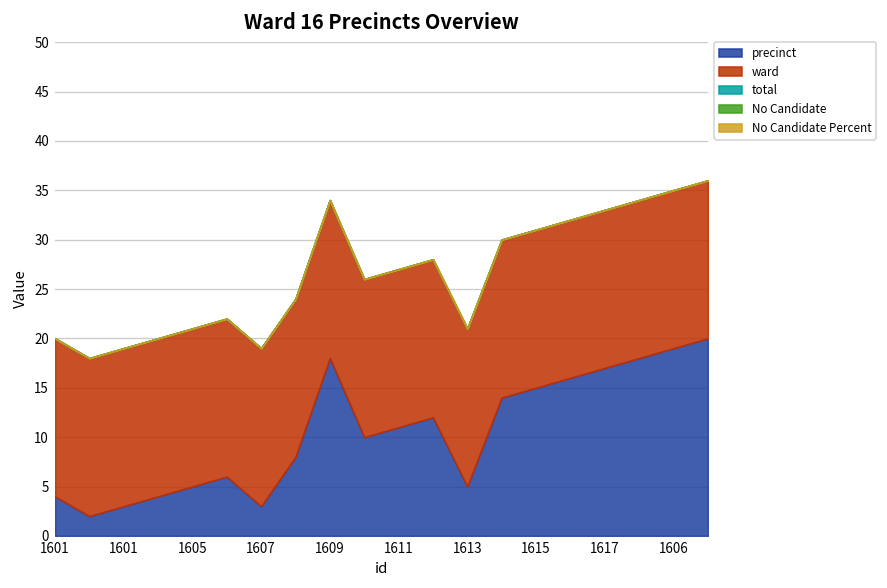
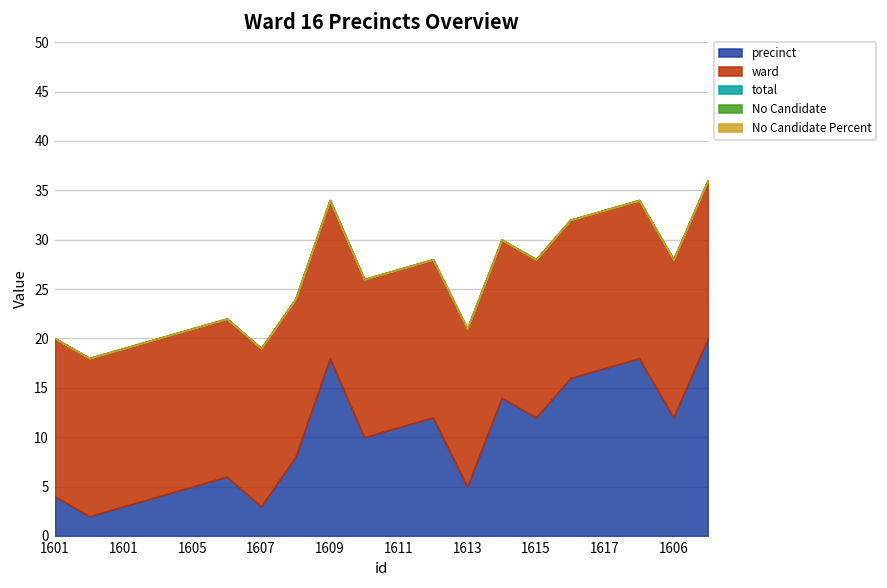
  {
    "precinct": {
      "1605": 5,
      "1607": 3,
      "1609": 18,
      "1611": 11,
      "1613": 5,
-     "1615": 15,
+     "1615": 12,
      "1617": 17,
-     "1606": 19
+     "1606": 12
    }
  }
